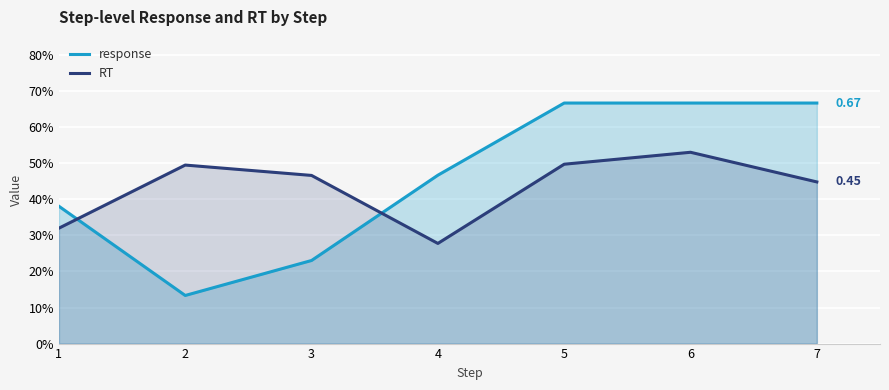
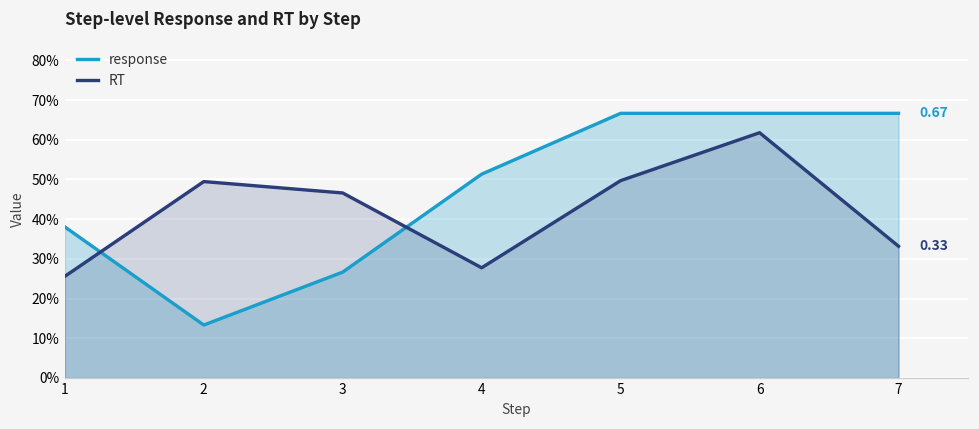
  {
    "response": {
      "1": "38%",
      "2": "13%",
-     "3": "23%",
-     "4": "47%",
+     "3": "27%",
+     "4": "51%",
      "5": "67%",
      "6": "67%"
    },
    "RT": {
-     "1": "32%",
-     "6": "53%",
-     "7": "0.45"
+     "1": "26%",
+     "6": "62%",
+     "7": "0.33"
    }
  }
